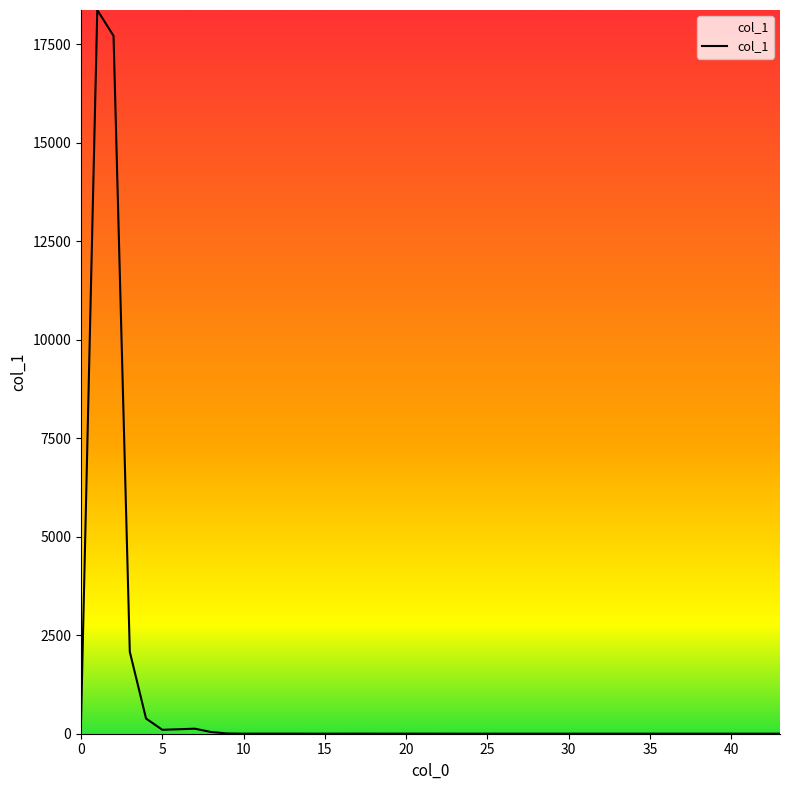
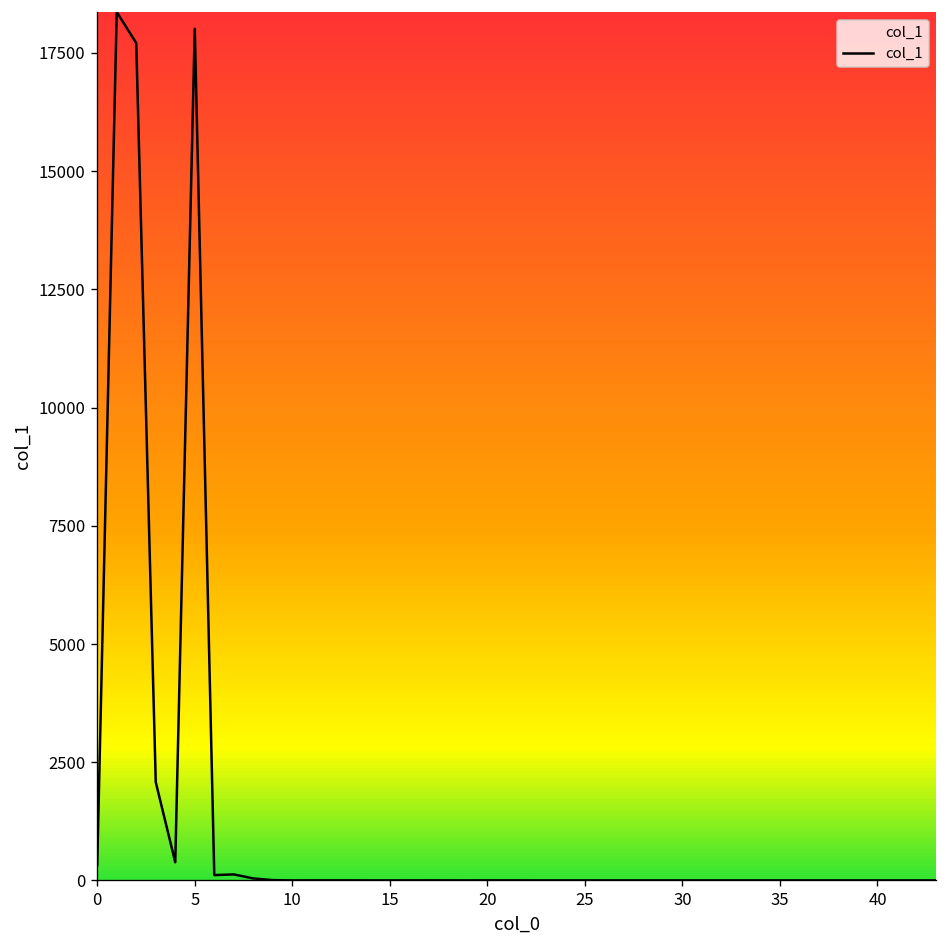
  {
    "0": 300,
-   "5": 100,
+   "5": 18000,
    "10": 0,
    "15": 0,
    "20": 0,
    "25": 0,
    "40": 0
  }
